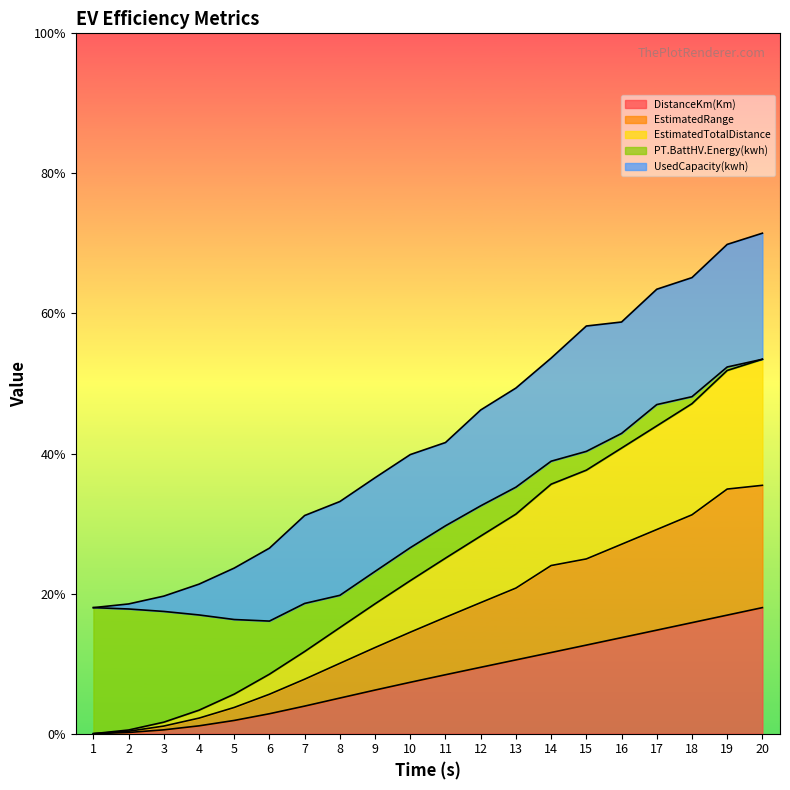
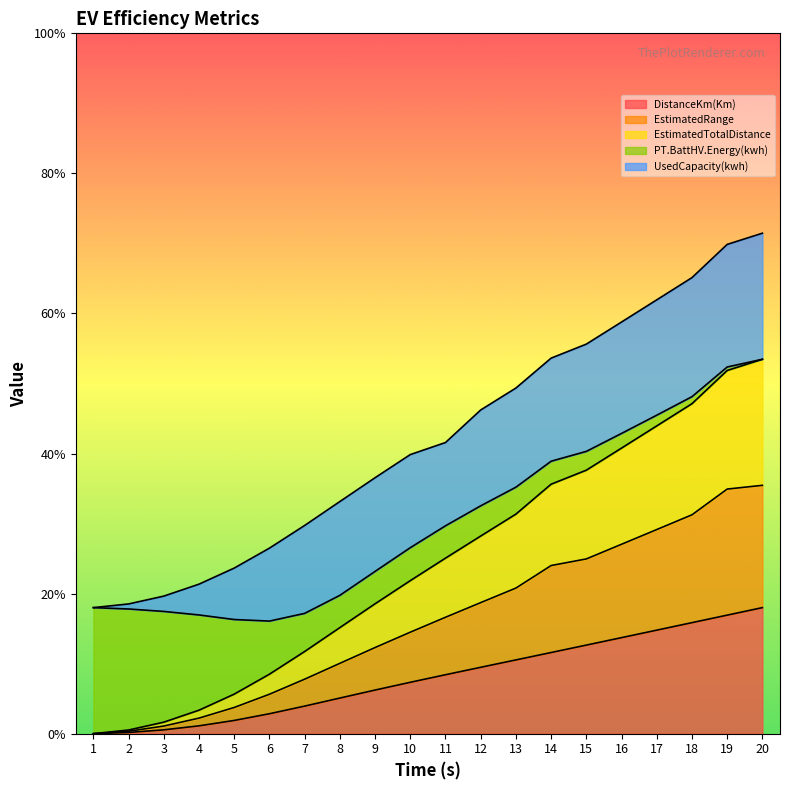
  {
    "DistanceKm(Km)": {
      "3": "1%",
      "4": "1%",
      "5": "2%",
      "6": "3%",
      "7": "4%",
      "8": "5%",
      "9": "6%",
      "10": "7%",
      "11": "8%",
      "12": "9%",
      "13": "11%",
      "14": "12%",
      "15": "13%",
      "16": "14%",
      "17": "15%",
      "18": "16%",
      "19": "17%",
      "20": "18%"
    },
    "EstimatedRange": {
      "3": "1%",
      "4": "1%",
      "5": "2%",
      "6": "3%",
      "7": "4%",
      "8": "5%",
      "9": "6%",
      "10": "7%",
      "11": "8%",
      "12": "9%",
      "13": "10%",
      "14": "12%",
      "15": "12%",
      "16": "13%",
      "17": "14%",
      "18": "15%",
      "19": "18%",
      "20": "17%"
    },
    "EstimatedTotalDistance": {
      "3": "1%",
      "4": "1%",
      "5": "2%",
      "6": "3%",
      "7": "4%",
      "8": "5%",
      "9": "6%",
      "10": "7%",
      "11": "8%",
      "12": "10%",
      "13": "11%",
      "14": "12%",
      "15": "13%",
      "16": "14%",
      "17": "15%",
      "18": "16%",
      "19": "17%"
    },
    "PT.BattHV.Energy(kwh)": {
      "2": "17%",
      "3": "16%",
      "4": "14%",
      "5": "11%",
      "6": "8%",
-     "7": "7%",
+     "7": "5%",
      "8": "5%",
      "9": "5%",
      "10": "5%",
      "11": "5%",
      "12": "4%",
      "13": "4%",
      "14": "3%",
      "15": "3%",
      "16": "2%",
-     "17": "3%",
+     "17": "2%",
      "18": "1%",
      "19": "0%"
    },
    "UsedCapacity(kwh)": {
      "2": "1%",
      "3": "2%",
      "4": "4%",
      "5": "7%",
      "6": "10%",
      "7": "13%",
      "8": "13%",
      "9": "13%",
      "10": "13%",
      "11": "12%",
      "12": "14%",
      "13": "14%",
      "14": "15%",
-     "15": "18%",
+     "15": "15%",
      "16": "16%",
      "17": "16%",
      "18": "17%",
      "19": "18%",
      "20": "18%"
    }
  }
